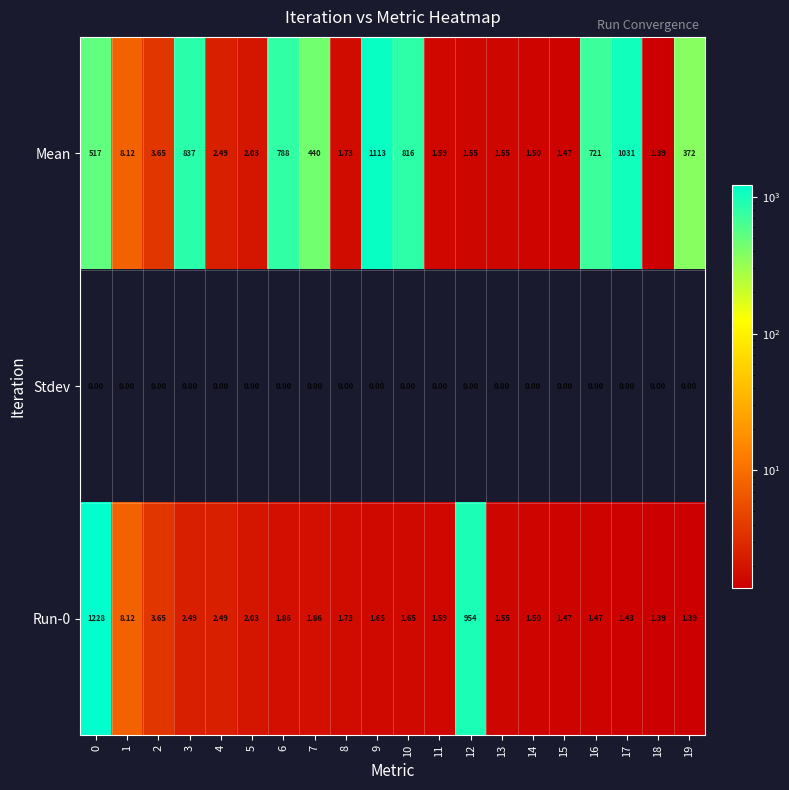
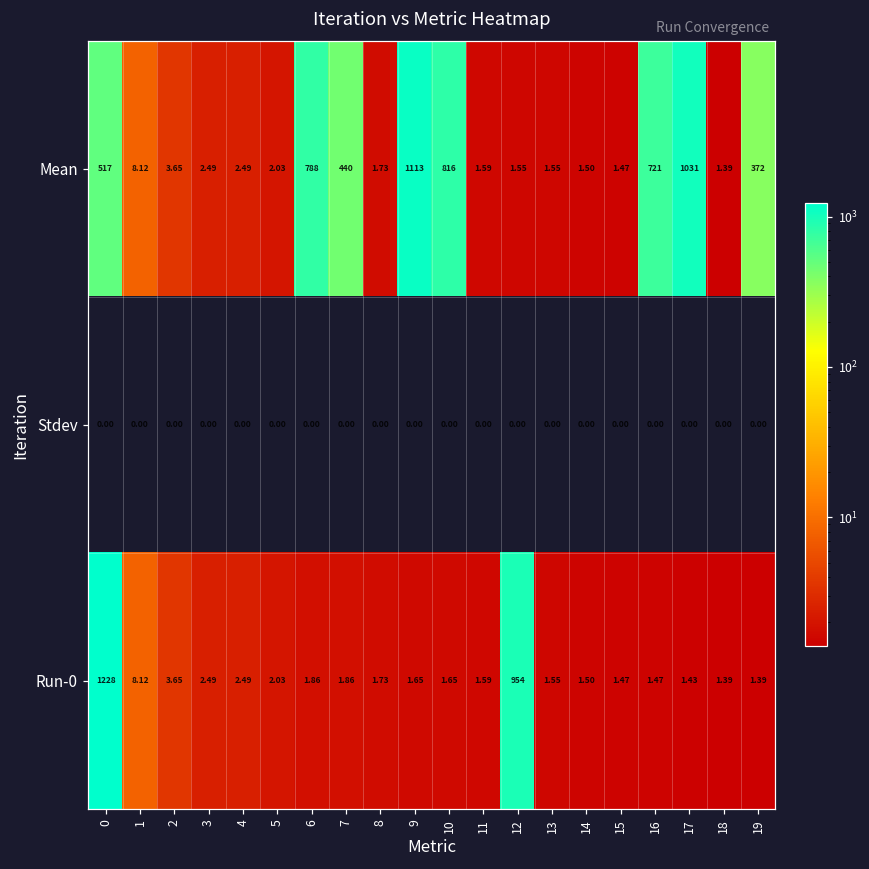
  {
    "Mean": {
      "0": 517,
      "1": 8.12,
      "2": 3.65,
-     "3": 837,
+     "3": 2.49,
      "4": 2.49,
      "5": 2.03,
      "6": 788,
      "7": 440,
      "8": 1.73,
      "9": 1113,
      "10": 816,
      "11": 1.59,
      "12": 1.55,
      "13": 1.55,
      "14": 1.50,
      "15": 1.47,
      "16": 721,
      "17": 1031,
      "18": 1.39,
      "19": 372
    },
    "Run-0": {
      "0": 1228,
      "1": 8.12,
      "2": 3.65,
      "3": 2.49,
      "4": 2.49,
      "5": 2.03,
      "6": 1.86,
      "7": 1.86,
      "8": 1.73,
      "9": 1.65,
      "10": 1.65,
      "11": 1.59,
      "12": 954,
      "13": 1.55,
      "14": 1.50,
      "15": 1.47,
      "16": 1.47,
      "17": 1.43,
      "18": 1.39,
      "19": 1.39
    }
  }
